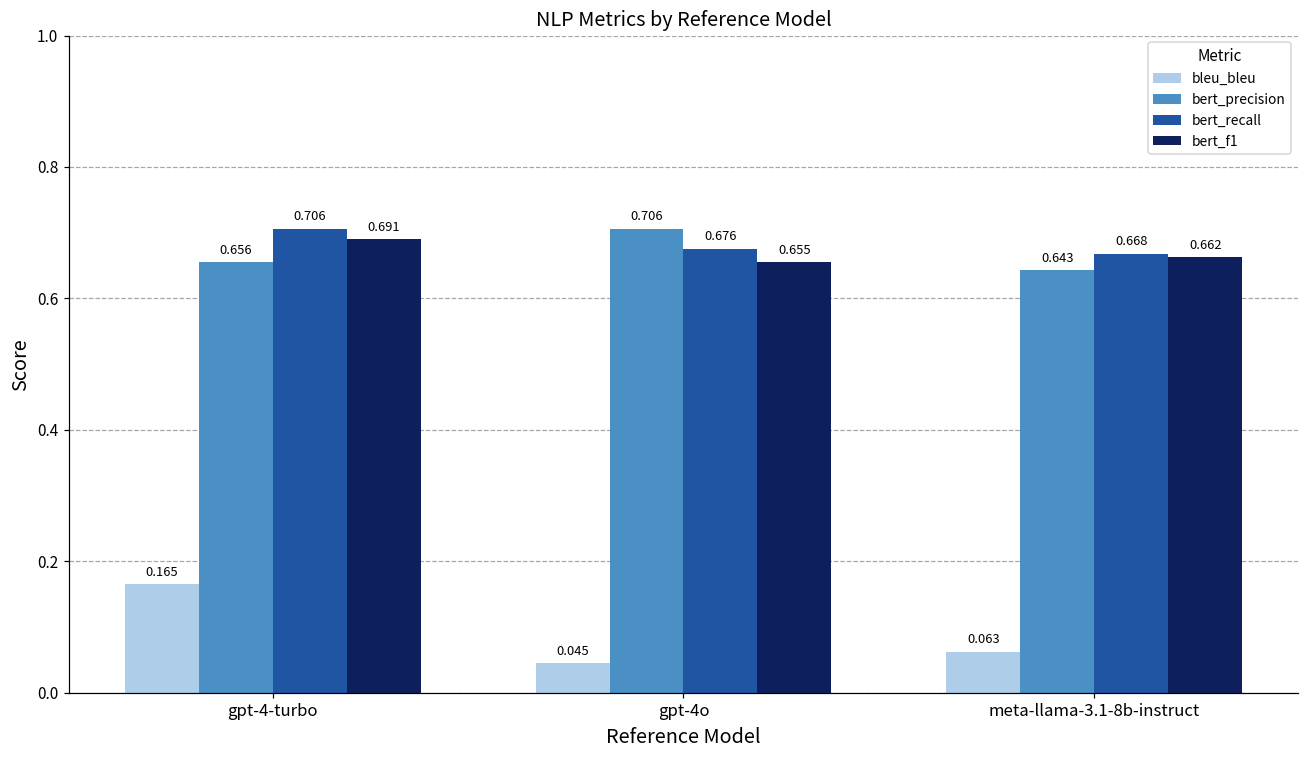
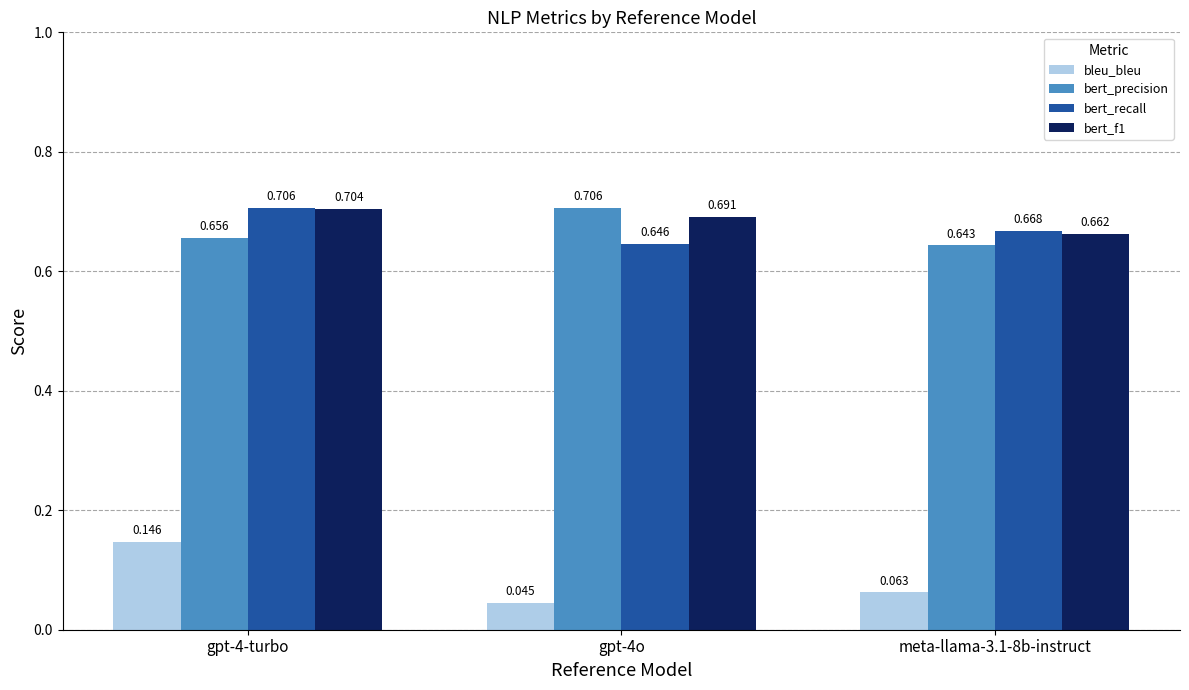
  {
    "bleu_bleu": {
-     "gpt-4-turbo": 0.165,
+     "gpt-4-turbo": 0.146,
      "gpt-4o": 0.045,
      "meta-llama-3.1-8b-instruct": 0.063
    },
    "bert_precision": {
      "gpt-4-turbo": 0.656,
      "gpt-4o": 0.706,
      "meta-llama-3.1-8b-instruct": 0.643
    },
    "bert_recall": {
      "gpt-4-turbo": 0.706,
-     "gpt-4o": 0.676,
+     "gpt-4o": 0.646,
      "meta-llama-3.1-8b-instruct": 0.668
    },
    "bert_f1": {
-     "gpt-4-turbo": 0.691,
-     "gpt-4o": 0.655,
+     "gpt-4-turbo": 0.704,
+     "gpt-4o": 0.691,
      "meta-llama-3.1-8b-instruct": 0.662
    }
  }
